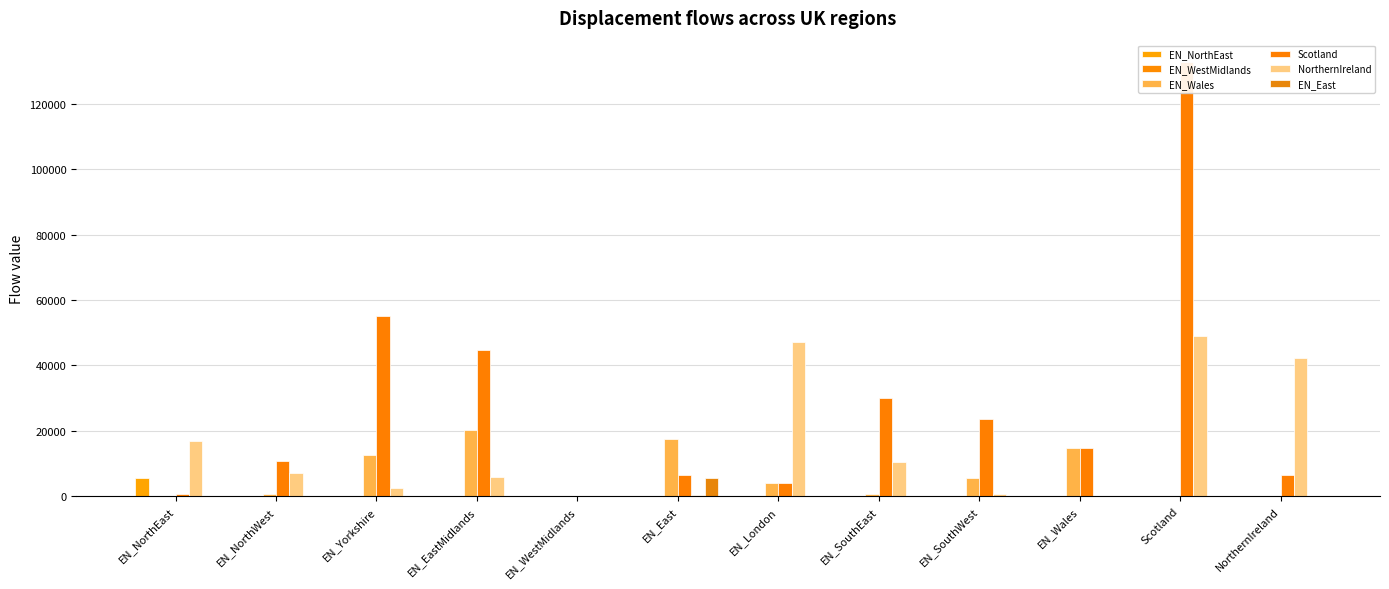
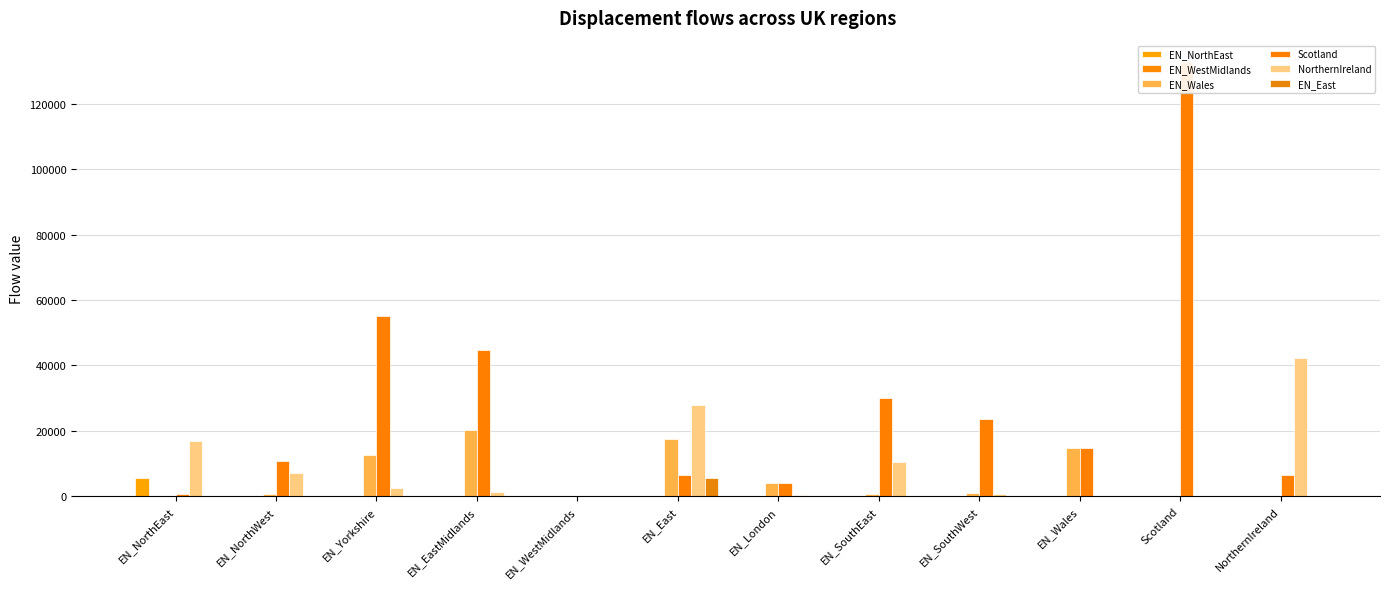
  {
    "EN_Wales": {
      "EN_Yorkshire": 13000,
      "EN_EastMidlands": 20000,
      "EN_WestMidlands": 0,
      "EN_East": 17000,
      "EN_London": 4000,
-     "EN_SouthWest": 6000,
+     "EN_SouthWest": 1000,
      "EN_Wales": 15000
    },
    "NorthernIreland": {
      "EN_NorthEast": 17000,
      "EN_NorthWest": 7000,
      "EN_Yorkshire": 3000,
-     "EN_EastMidlands": 6000,
+     "EN_EastMidlands": 1000,
      "EN_WestMidlands": 0,
-     "EN_East": 0,
-     "EN_London": 47000,
+     "EN_East": 28000,
+     "EN_London": 0,
      "EN_SouthEast": 10000,
-     "Scotland": 49000,
+     "Scotland": 0,
      "NorthernIreland": 42000
    }
  }
